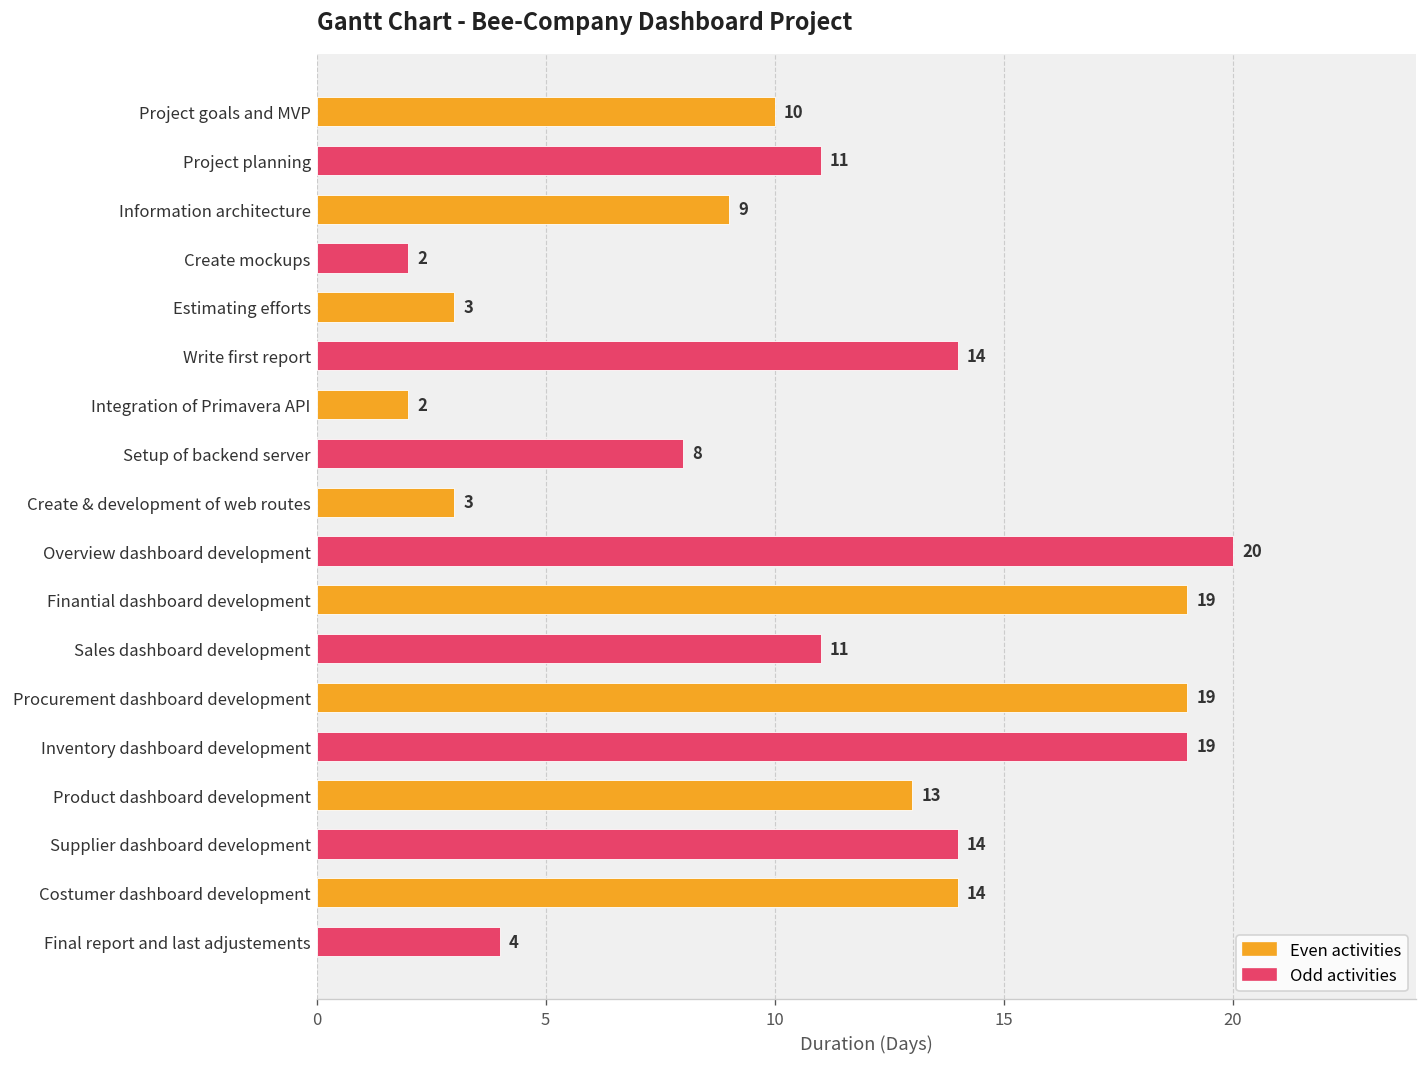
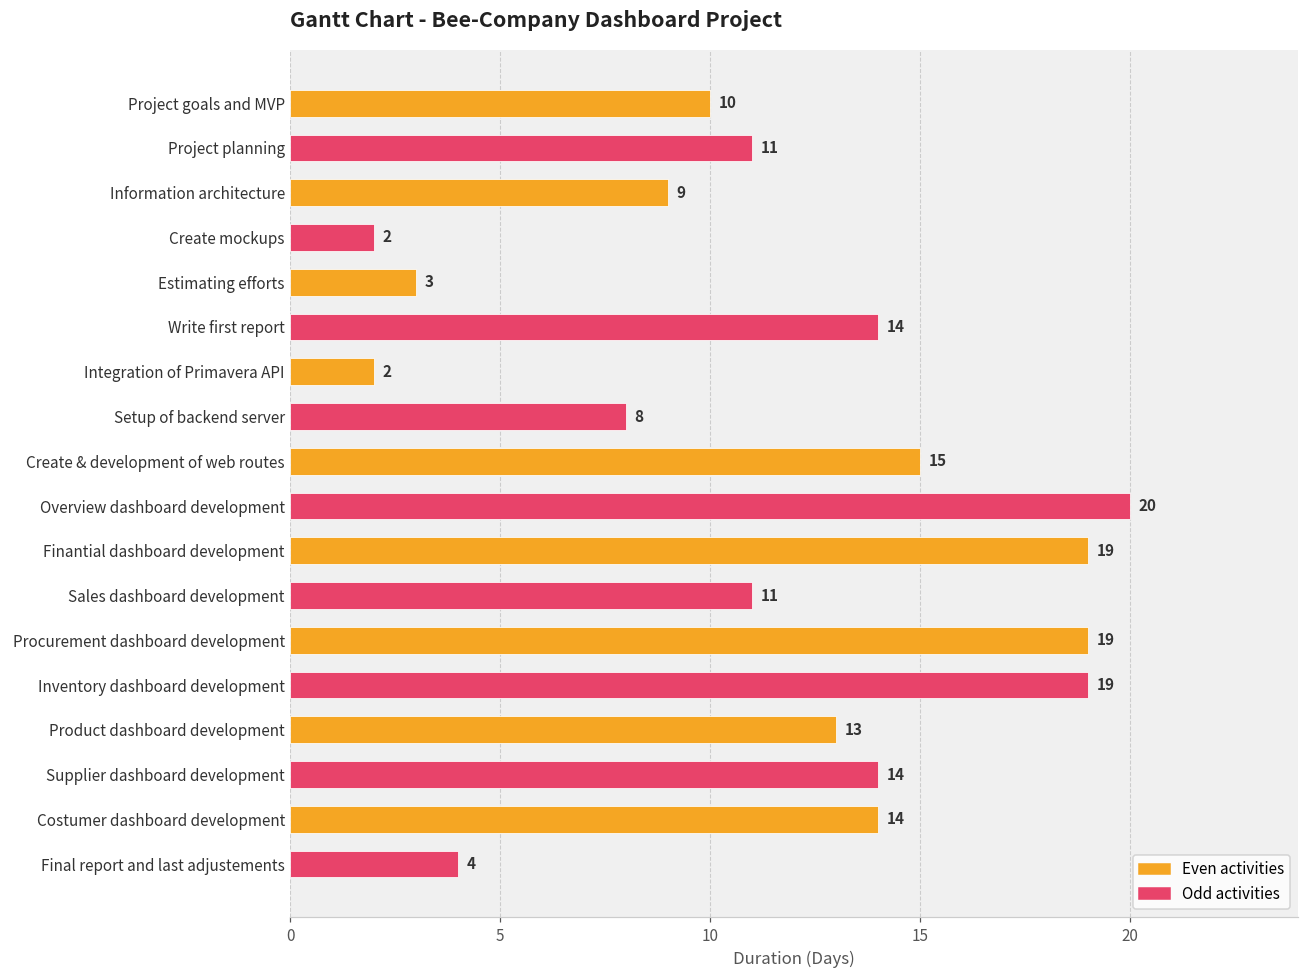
  {
    "Project goals and MVP": 10,
    "Project planning": 11,
    "Information architecture": 9,
    "Create mockups": 2,
    "Estimating efforts": 3,
    "Write first report": 14,
    "Integration of Primavera API": 2,
    "Setup of backend server": 8,
-   "Create & development of web routes": 3,
+   "Create & development of web routes": 15,
    "Overview dashboard development": 20,
    "Finantial dashboard development": 19,
    "Sales dashboard development": 11,
    "Procurement dashboard development": 19,
    "Inventory dashboard development": 19,
    "Product dashboard development": 13,
    "Supplier dashboard development": 14,
    "Costumer dashboard development": 14,
    "Final report and last adjustements": 4
  }
